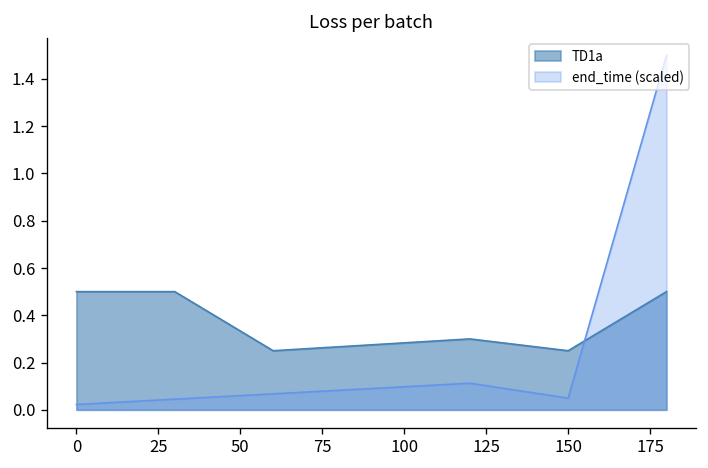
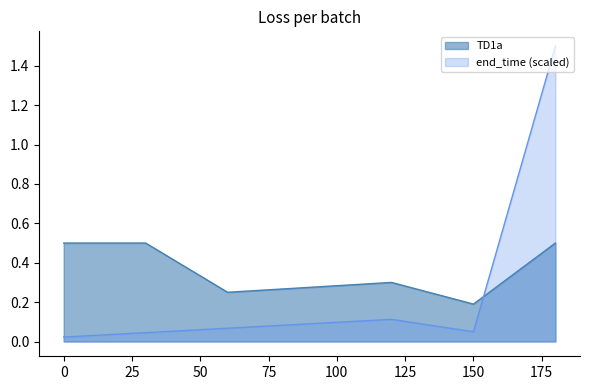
  {
    "TD1a": {
      "0": 0.50,
-     "150": 0.25
+     "150": 0.19
    },
    "end_time (scaled)": {
      "0": 0.02,
      "150": 0.05
    }
  }
